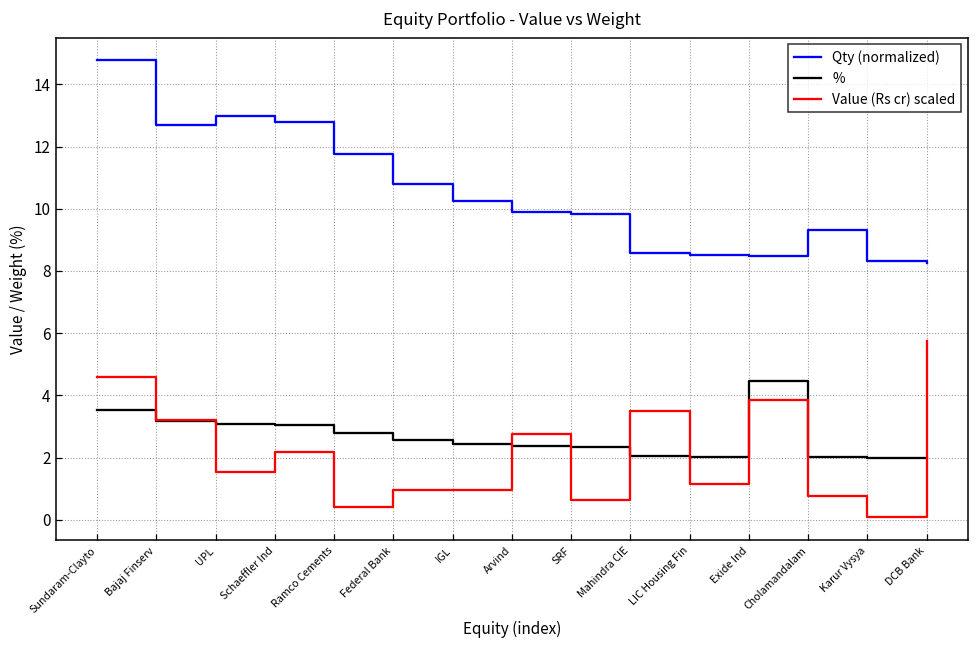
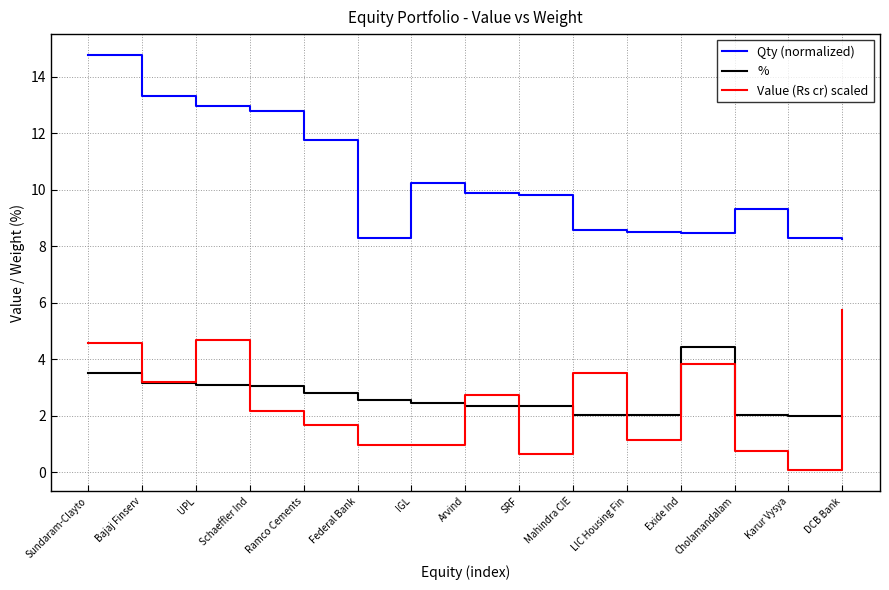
  {
    "Qty (normalized)": {
      "Sundaram-Clayto": 14.8,
-     "Bajaj Finserv": 12.7,
+     "Bajaj Finserv": 13.3,
      "UPL": 13.0,
      "Schaeffler Ind": 12.8,
      "Ramco Cements": 11.8,
-     "Federal Bank": 10.8,
+     "Federal Bank": 8.3,
      "IGL": 10.2,
      "Arvind": 9.9,
      "SRF": 9.8,
      "Mahindra CIE": 8.6,
      "LIC Housing Fin": 8.5,
      "Exide Ind": 8.5,
      "Cholamandalam": 9.3,
      "Karur Vysya": 8.3,
      "DCB Bank": 8.3
    },
    "%": {
      "Sundaram-Clayto": 3.5,
      "UPL": 3.1,
      "Schaeffler Ind": 3.1,
      "Ramco Cements": 2.8,
      "Federal Bank": 2.6,
      "IGL": 2.4,
      "Arvind": 2.4,
      "SRF": 2.3,
      "Mahindra CIE": 2.0,
      "LIC Housing Fin": 2.0,
      "Exide Ind": 4.5,
      "Cholamandalam": 2.0,
      "Karur Vysya": 2.0,
      "DCB Bank": 2.0
    },
    "Value (Rs cr) scaled": {
      "Sundaram-Clayto": 4.6,
-     "UPL": 1.5,
+     "UPL": 4.7,
      "Schaeffler Ind": 2.2,
-     "Ramco Cements": 0.4,
+     "Ramco Cements": 1.7,
      "Federal Bank": 1.0,
      "IGL": 1.0,
      "Arvind": 2.8,
      "SRF": 0.6,
      "Mahindra CIE": 3.5,
      "LIC Housing Fin": 1.1,
      "Exide Ind": 3.9,
      "Cholamandalam": 0.8,
      "Karur Vysya": 0.1,
      "DCB Bank": 5.8
    }
  }
